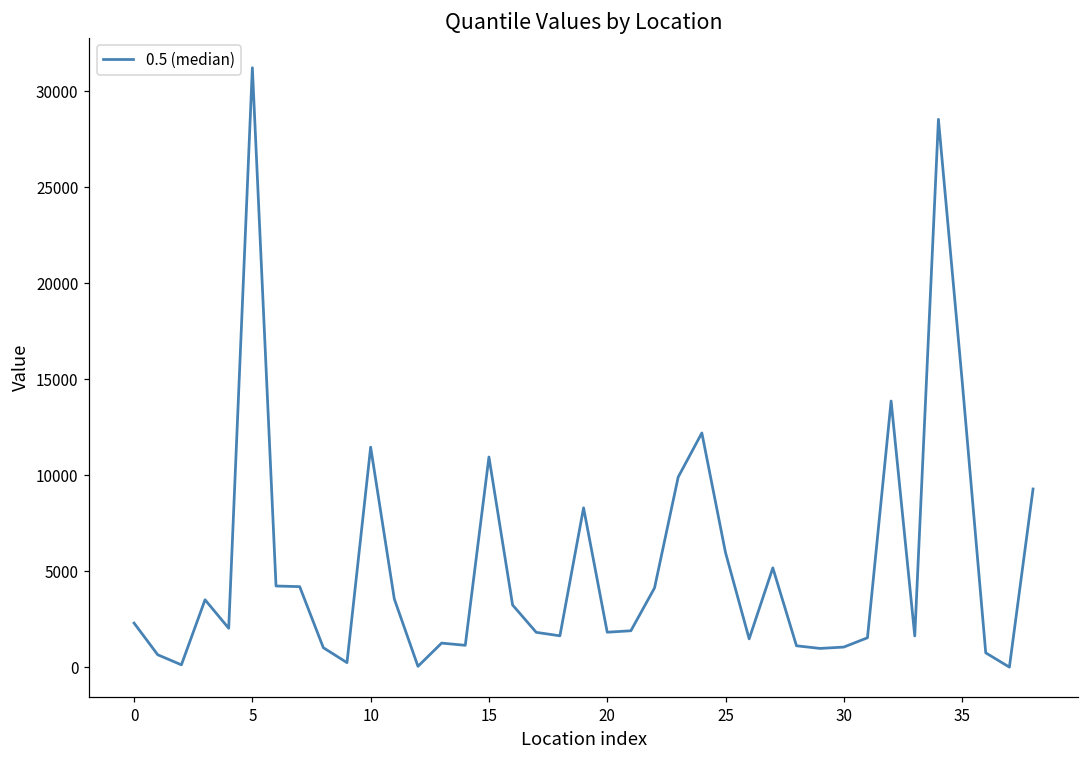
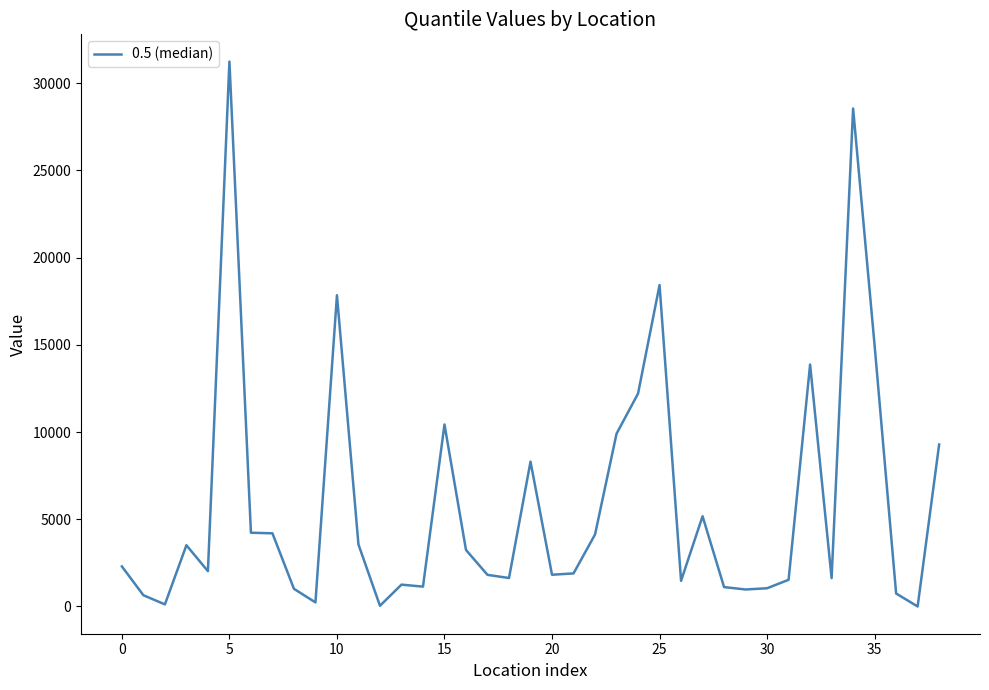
  {
    "0": 2300,
    "5": 31200,
-   "10": 11500,
-   "15": 11000,
+   "10": 17800,
+   "15": 10400,
    "20": 1800,
-   "25": 6000,
+   "25": 18400,
    "30": 1000,
    "35": 15000
  }
